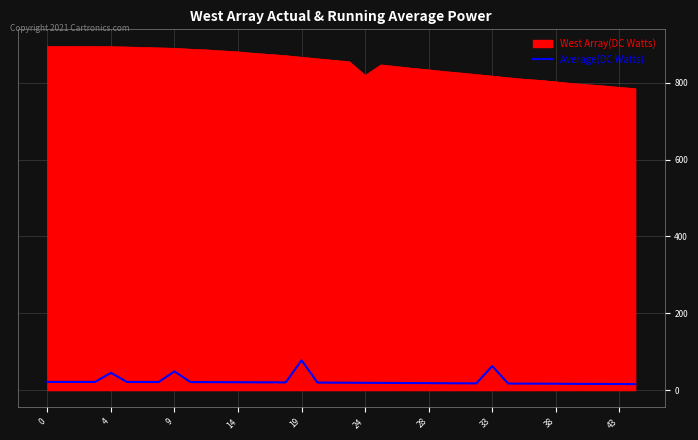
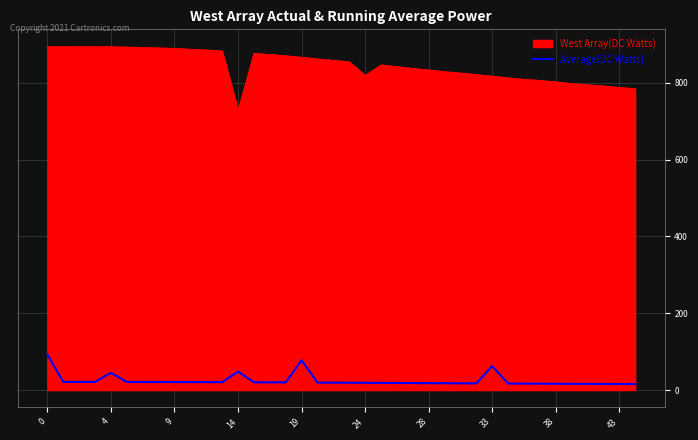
  {
    "West Array(DC Watts)": {
      "0": 890,
      "4": 890,
      "9": 890,
-     "14": 880,
+     "14": 730,
      "19": 870,
      "24": 820,
      "28": 830,
      "33": 820,
      "38": 800,
      "43": 790
    },
    "Average(DC Watts)": {
-     "0": 20,
+     "0": 90,
      "4": 50,
-     "9": 50,
-     "14": 20,
+     "9": 20,
+     "14": 50,
      "19": 80,
      "24": 20,
      "28": 20,
      "33": 60,
      "38": 20,
      "43": 20
    }
  }
